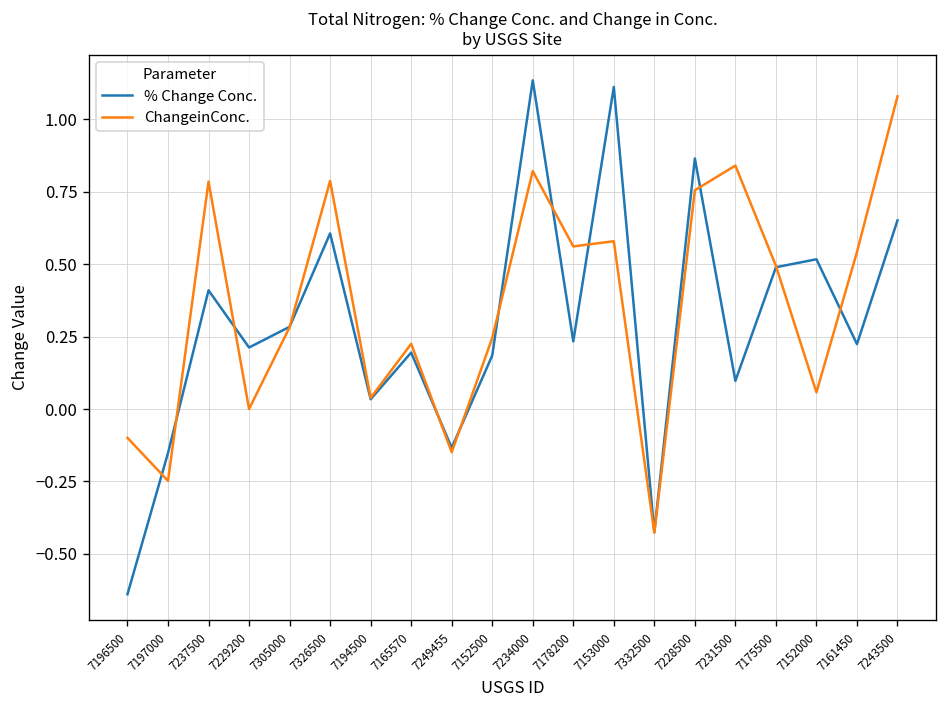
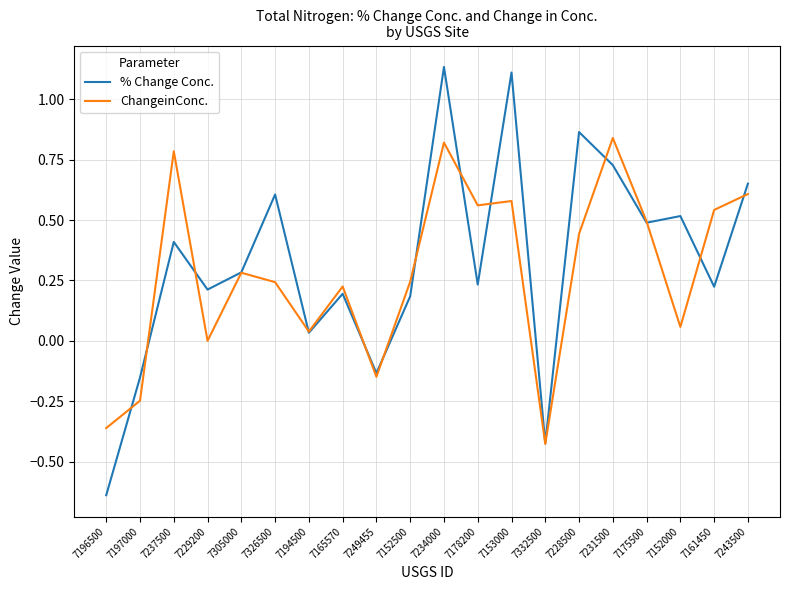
  {
    "% Change Conc.": {
      "7196500": -0.64,
      "7197000": -0.15,
      "7237500": 0.41,
      "7229200": 0.21,
      "7326500": 0.61,
      "7165570": 0.19,
      "7249455": -0.13,
      "7152500": 0.18,
      "7234000": 1.13,
      "7178200": 0.23,
      "7153000": 1.11,
      "7228500": 0.86,
-     "7231500": 0.10,
+     "7231500": 0.73,
      "7152000": 0.52,
      "7161450": 0.22,
      "7243500": 0.65
    },
    "ChangeinConc.": {
-     "7196500": -0.10,
+     "7196500": -0.36,
      "7197000": -0.25,
      "7237500": 0.79,
      "7229200": 0.00,
-     "7326500": 0.79,
+     "7326500": 0.24,
      "7165570": 0.23,
      "7249455": -0.15,
      "7152500": 0.25,
      "7234000": 0.82,
      "7178200": 0.56,
      "7153000": 0.58,
-     "7228500": 0.76,
+     "7228500": 0.44,
      "7231500": 0.84,
      "7152000": 0.06,
      "7161450": 0.54,
-     "7243500": 1.08
+     "7243500": 0.61
    }
  }
